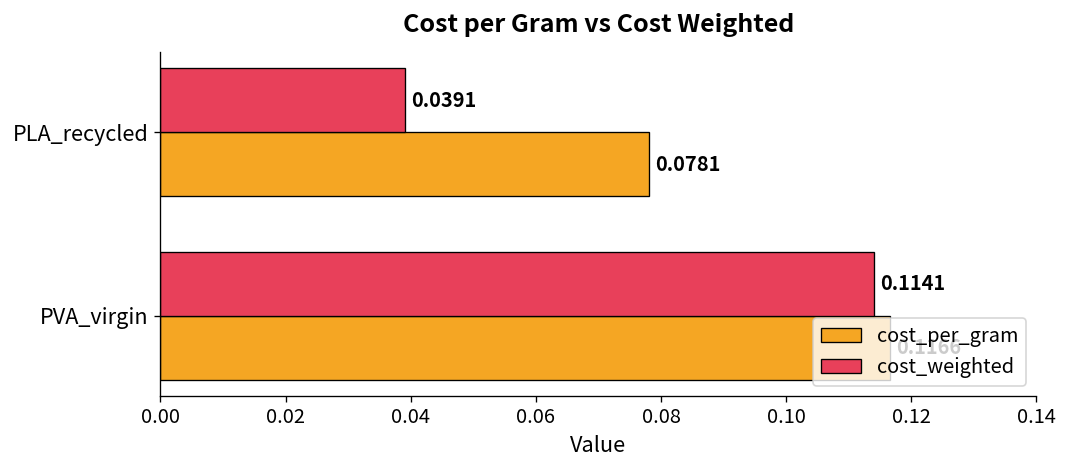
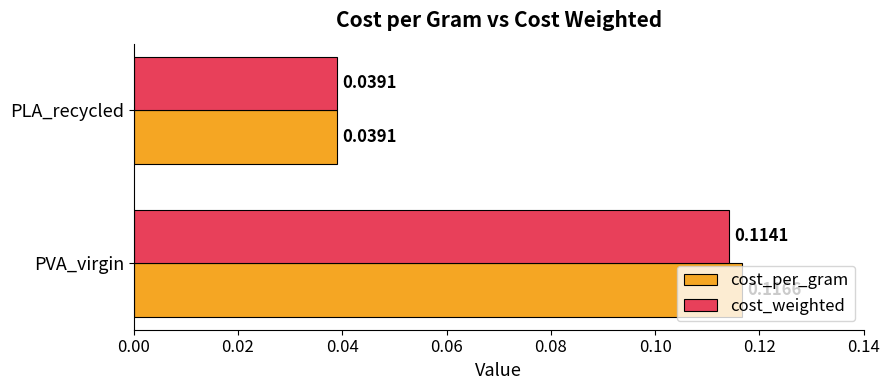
  {
    "cost_per_gram": {
-     "PLA_recycled": 0.0781
+     "PLA_recycled": 0.0391
    },
    "cost_weighted": {
      "PLA_recycled": 0.0391,
      "PVA_virgin": 0.1141
    }
  }
